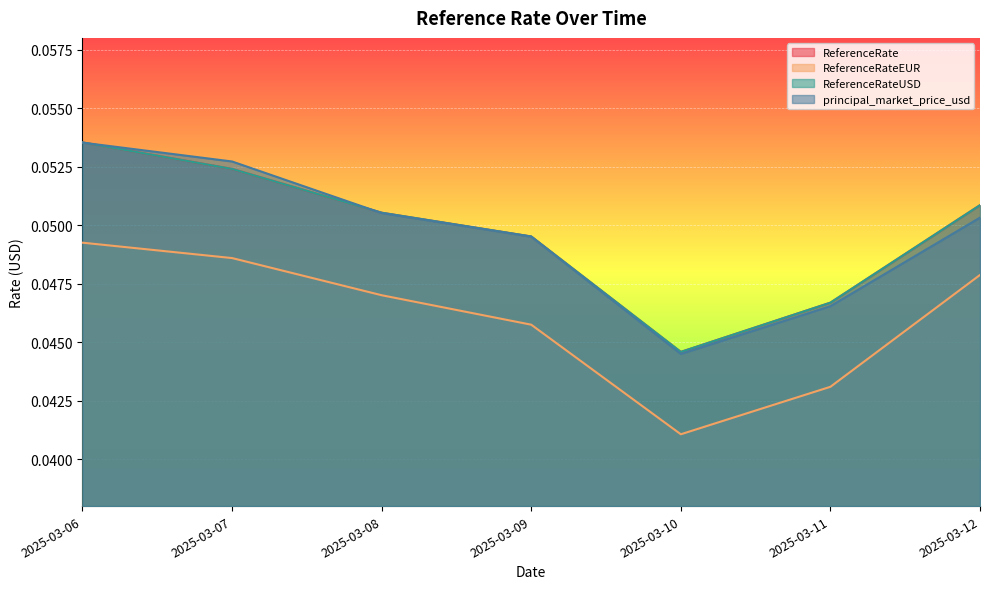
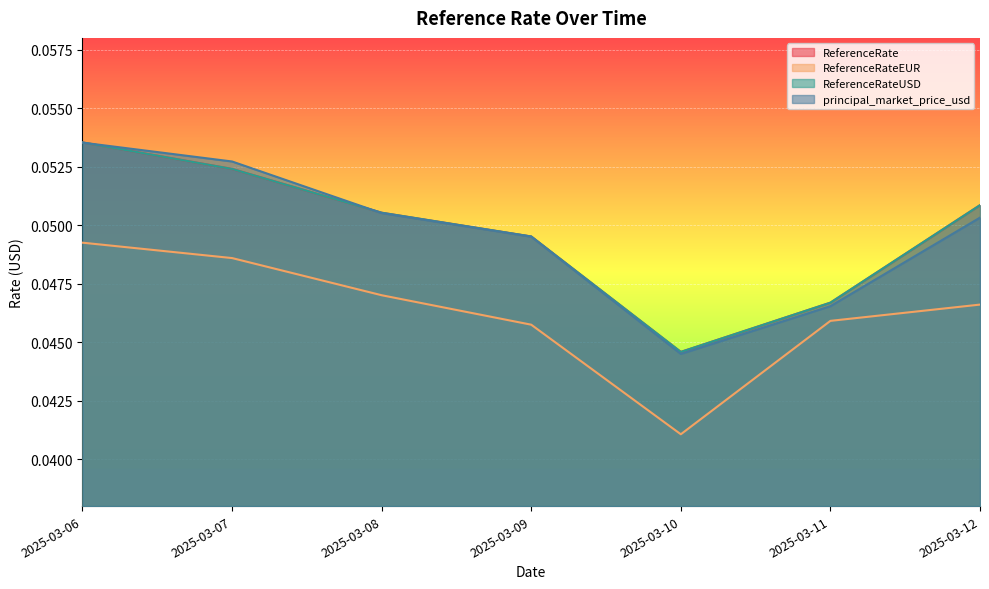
  {
    "ReferenceRateEUR": {
      "2025-03-06": 0.0493,
      "2025-03-07": 0.0486,
      "2025-03-08": 0.0470,
      "2025-03-09": 0.0457,
      "2025-03-10": 0.0411,
-     "2025-03-11": 0.0431,
-     "2025-03-12": 0.0479
+     "2025-03-11": 0.0459,
+     "2025-03-12": 0.0466
    }
  }
